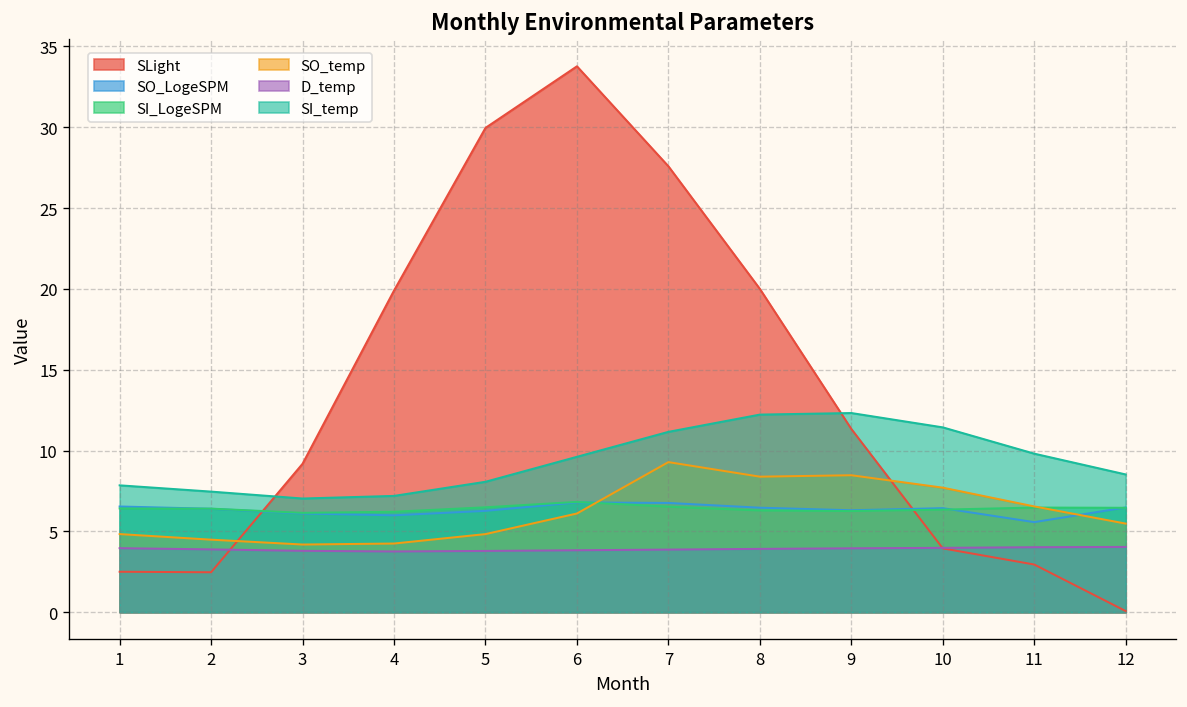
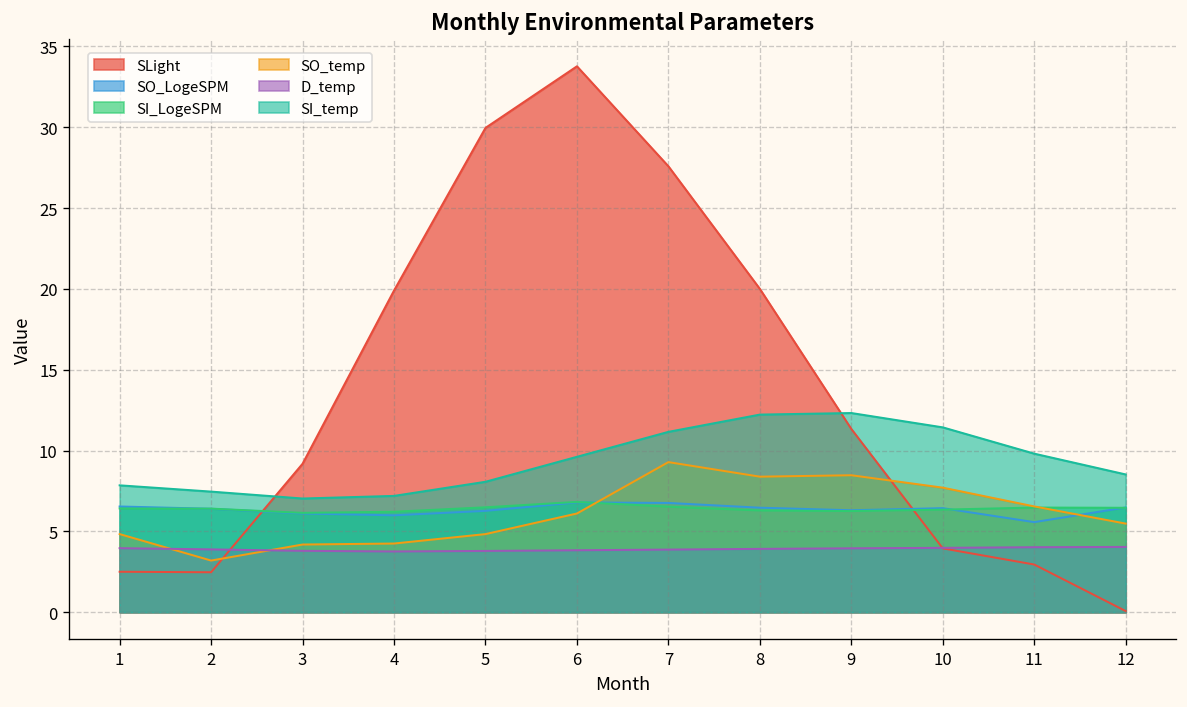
  {
    "SLight": {
      "1": 2.5,
      "2": 2.5,
      "3": 9.2,
      "4": 19.9,
      "5": 30.0,
      "6": 33.8,
      "7": 27.6,
      "8": 20.0,
      "9": 11.3,
      "11": 2.9,
      "12": 0.1
    },
    "SO_LogeSPM": {
      "4": 6.0,
      "5": 6.3,
      "7": 6.8,
      "11": 5.6
    },
    "SO_temp": {
      "1": 4.8,
-     "2": 4.5,
+     "2": 3.2,
      "3": 4.2,
      "4": 4.2,
      "5": 4.8,
      "6": 6.1,
      "7": 9.3,
      "8": 8.4,
      "9": 8.5,
      "10": 7.7,
      "12": 5.5
    },
    "D_temp": {
      "1": 4.0,
      "2": 3.9,
      "3": 3.8,
      "4": 3.8,
      "5": 3.8,
      "6": 3.8,
      "7": 3.9,
      "8": 3.9,
      "9": 4.0,
      "11": 4.0,
      "12": 4.0
    }
  }
